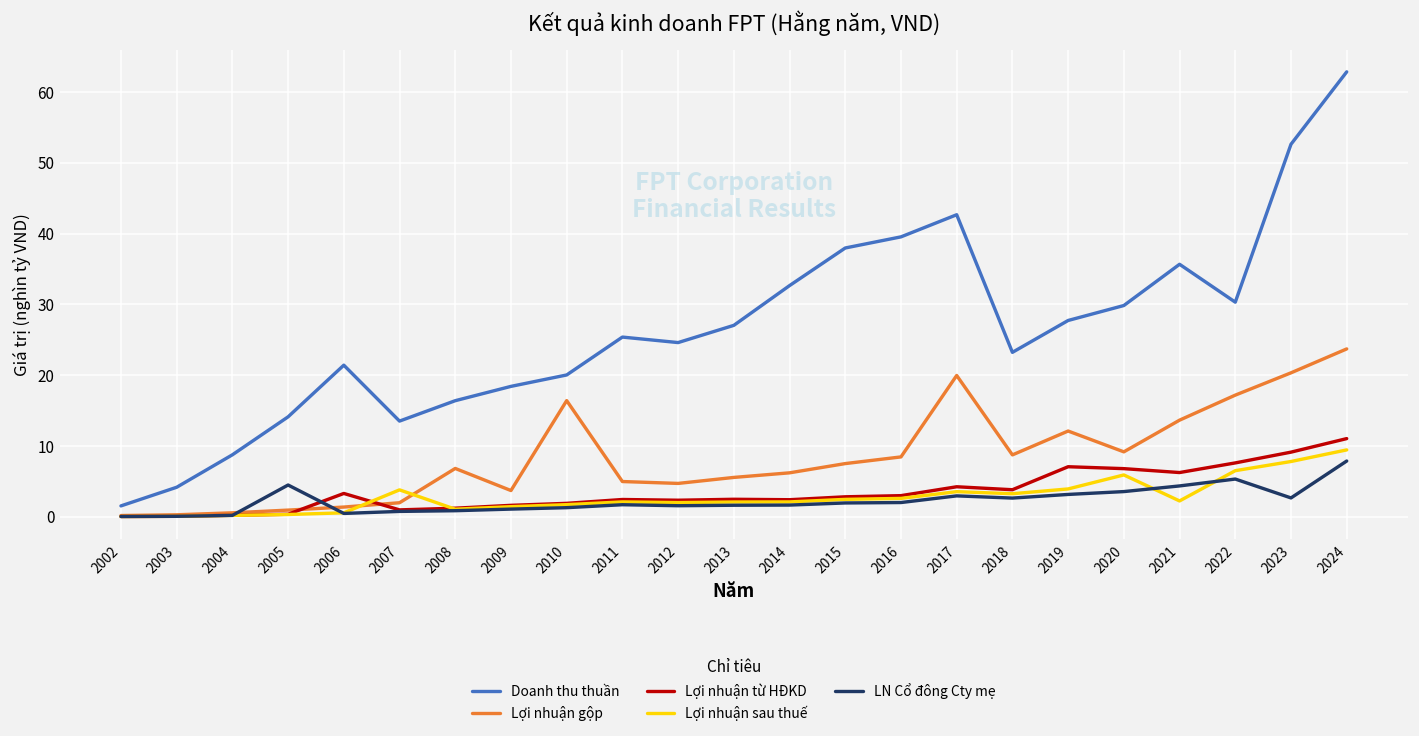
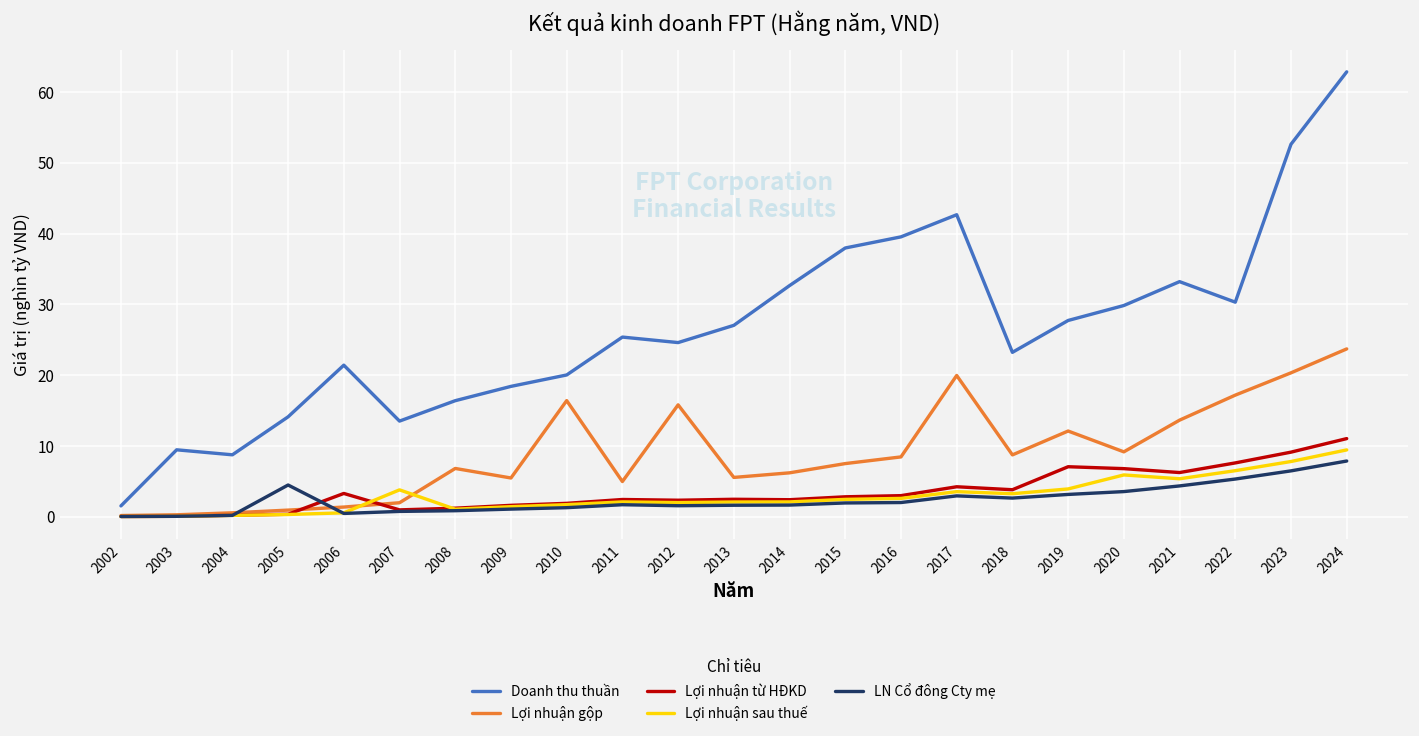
  {
    "Doanh thu thuần": {
      "2002": 2,
-     "2003": 4,
+     "2003": 9,
      "2004": 9,
      "2005": 14,
      "2006": 21,
      "2007": 13,
      "2008": 16,
      "2009": 18,
      "2010": 20,
      "2011": 25,
      "2012": 25,
      "2013": 27,
      "2014": 33,
      "2015": 38,
      "2016": 40,
      "2017": 43,
      "2018": 23,
      "2019": 28,
      "2020": 30,
-     "2021": 36,
+     "2021": 33,
      "2022": 30,
      "2023": 53,
      "2024": 63
    },
    "Lợi nhuận gộp": {
      "2005": 1,
      "2006": 1,
      "2007": 2,
      "2008": 7,
-     "2009": 4,
+     "2009": 5,
      "2010": 16,
      "2011": 5,
-     "2012": 5,
+     "2012": 16,
      "2013": 6,
      "2014": 6,
      "2015": 7,
      "2016": 8,
      "2017": 20,
      "2018": 9,
      "2019": 12,
      "2020": 9,
      "2021": 14,
      "2022": 17,
      "2023": 20,
      "2024": 24
    },
    "Lợi nhuận từ HĐKD": {
      "2006": 3,
      "2017": 4,
      "2018": 4,
      "2019": 7,
      "2020": 7,
      "2021": 6,
      "2022": 8,
      "2023": 9,
      "2024": 11
    },
    "Lợi nhuận sau thuế": {
      "2007": 4,
      "2017": 4,
      "2018": 3,
      "2019": 4,
      "2020": 6,
-     "2021": 2,
+     "2021": 5,
      "2022": 6,
      "2023": 8,
      "2024": 9
    },
    "LN Cổ đông Cty mẹ": {
      "2005": 4,
      "2010": 1,
      "2011": 2,
      "2012": 2,
      "2013": 2,
      "2014": 2,
      "2015": 2,
      "2016": 2,
      "2017": 3,
      "2018": 3,
      "2019": 3,
      "2020": 4,
      "2021": 4,
      "2022": 5,
-     "2023": 3,
+     "2023": 6,
      "2024": 8
    }
  }
